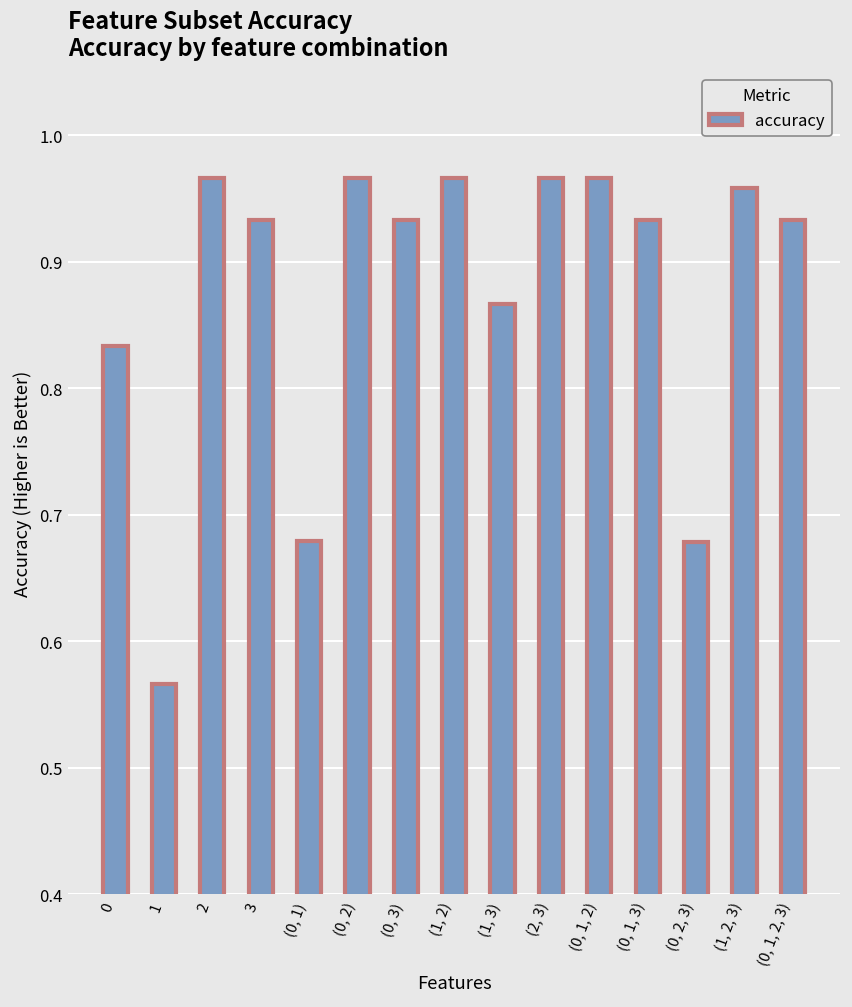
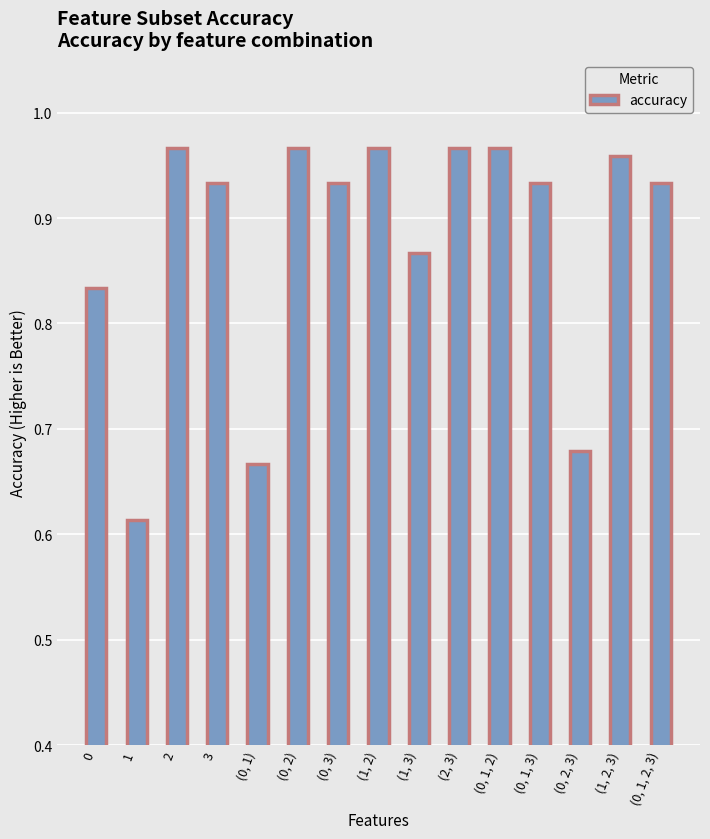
  {
    "0": 0.833,
-   "1": 0.567,
+   "1": 0.613,
    "2": 0.967,
    "3": 0.933,
-   "(0, 1)": 0.680,
+   "(0, 1)": 0.667,
    "(0, 2)": 0.967,
    "(0, 3)": 0.933,
    "(1, 2)": 0.967,
    "(1, 3)": 0.867,
    "(2, 3)": 0.967,
    "(0, 1, 2)": 0.967,
    "(0, 1, 3)": 0.933,
    "(0, 2, 3)": 0.679,
    "(1, 2, 3)": 0.958,
    "(0, 1, 2, 3)": 0.933
  }
